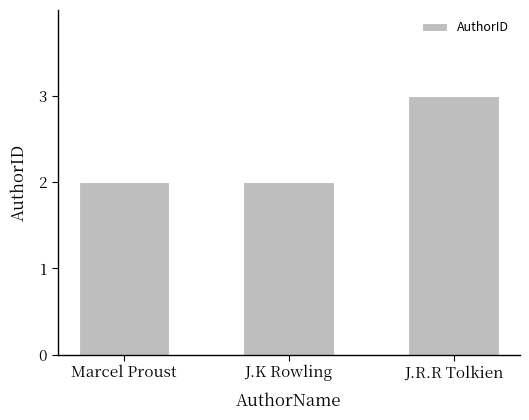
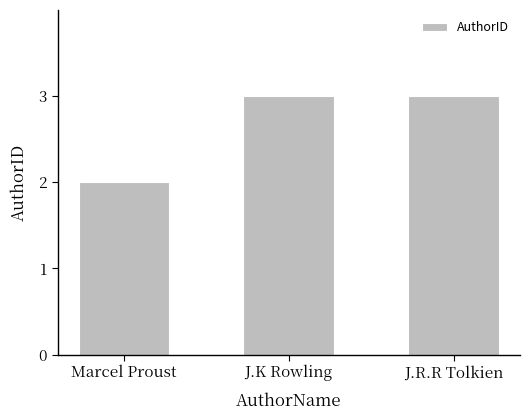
  {
    "Marcel Proust": 2,
-   "J.K Rowling": 2,
+   "J.K Rowling": 3,
    "J.R.R Tolkien": 3
  }
